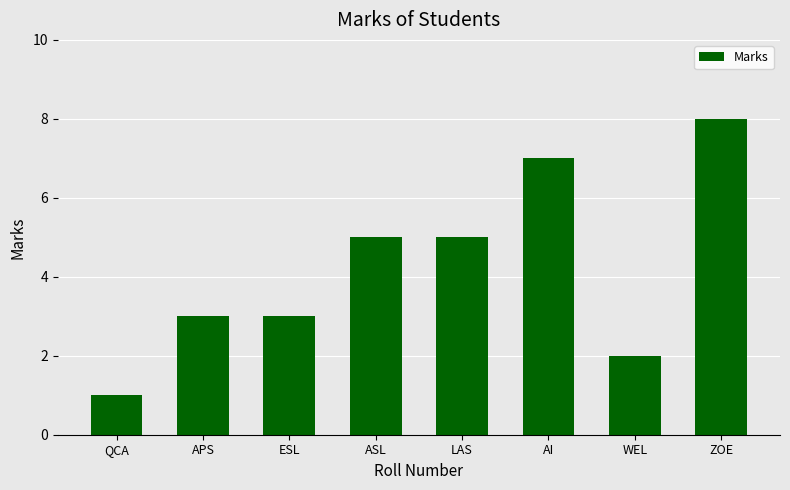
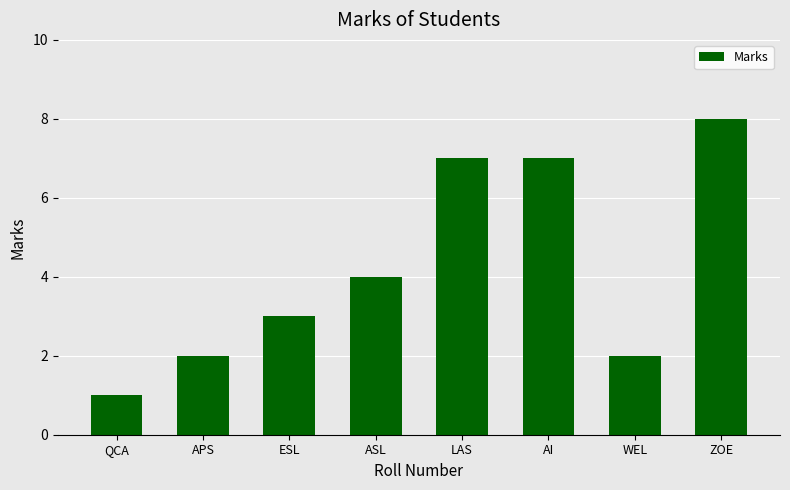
  {
    "QCA": 1,
-   "APS": 3,
+   "APS": 2,
    "ESL": 3,
-   "ASL": 5,
-   "LAS": 5,
+   "ASL": 4,
+   "LAS": 7,
    "AI": 7,
    "WEL": 2,
    "ZOE": 8
  }
